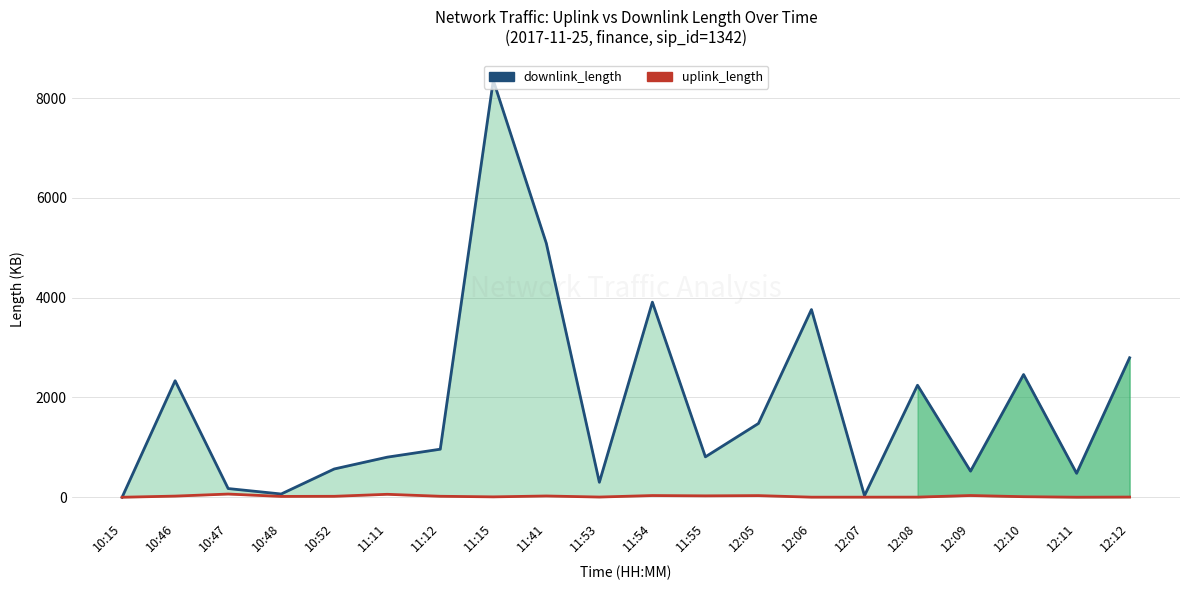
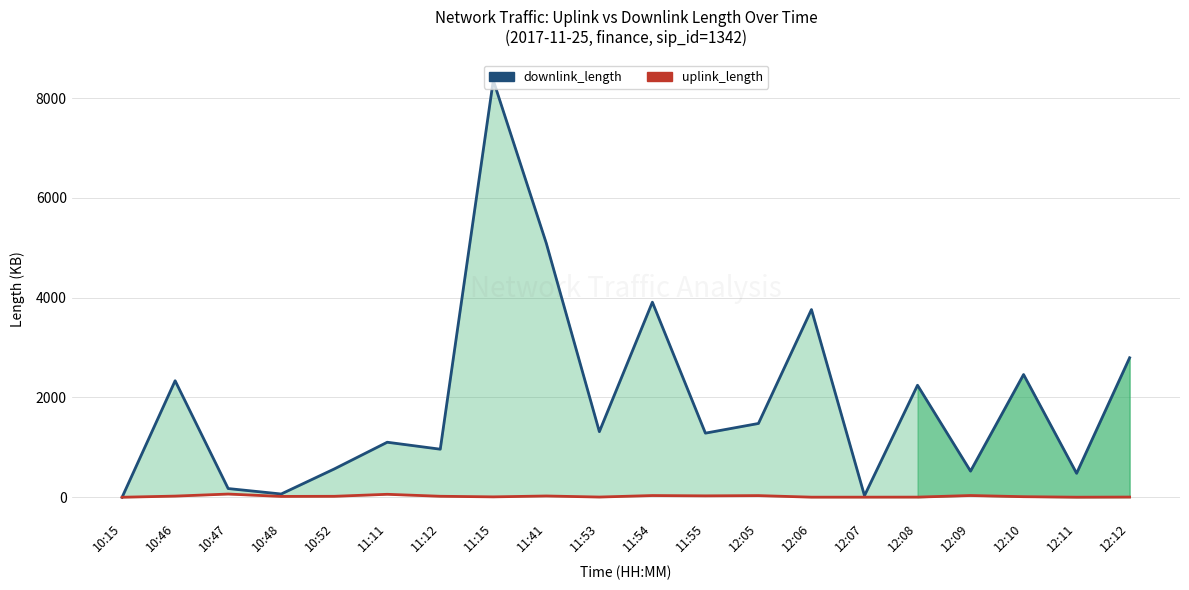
  {
    "downlink_length": {
      "10:46": 2300,
      "10:47": 200,
      "10:52": 600,
-     "11:11": 800,
+     "11:11": 1100,
      "11:12": 1000,
      "11:41": 5100,
-     "11:53": 300,
+     "11:53": 1300,
      "11:54": 3900,
-     "11:55": 800,
+     "11:55": 1300,
      "12:05": 1500,
      "12:06": 3800
    },
    "uplink_length": {
      "10:46": 0,
      "10:47": 100,
      "10:52": 0,
      "11:11": 100,
      "11:12": 0,
      "11:15": 0,
      "11:41": 0,
      "11:53": 0,
      "11:54": 0,
      "11:55": 0,
      "12:05": 0,
      "12:06": 0,
      "12:08": 0,
      "12:09": 0,
      "12:10": 0,
      "12:11": 0,
      "12:12": 0
    }
  }
